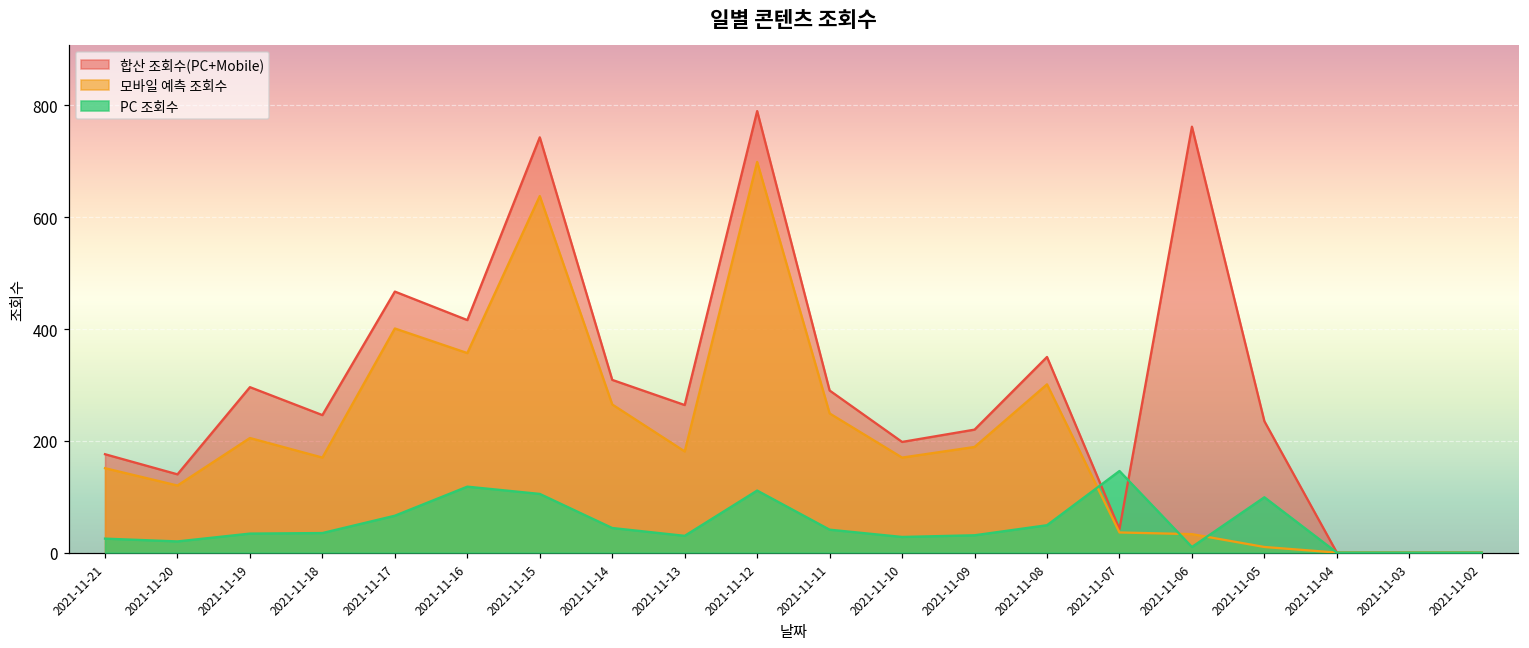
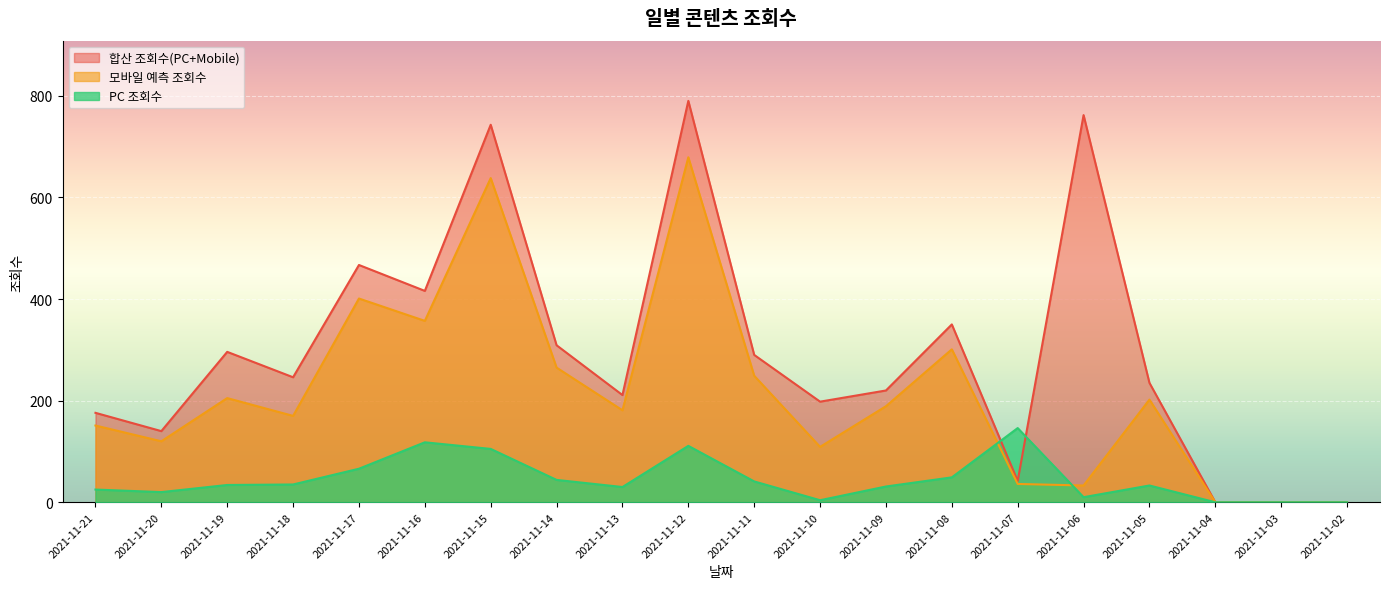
  {
    "합산 조회수(PC+Mobile)": {
      "2021-11-21": 180,
      "2021-11-20": 140,
      "2021-11-19": 300,
      "2021-11-18": 250,
      "2021-11-17": 470,
      "2021-11-16": 420,
      "2021-11-15": 740,
      "2021-11-14": 310,
-     "2021-11-13": 260,
+     "2021-11-13": 210,
      "2021-11-12": 790,
      "2021-11-11": 290,
      "2021-11-10": 200,
      "2021-11-09": 220,
      "2021-11-08": 350,
      "2021-11-07": 40,
      "2021-11-06": 760,
      "2021-11-05": 240
    },
    "모바일 예측 조회수": {
      "2021-11-21": 150,
      "2021-11-20": 120,
      "2021-11-19": 210,
      "2021-11-18": 170,
      "2021-11-17": 400,
      "2021-11-16": 360,
      "2021-11-15": 640,
      "2021-11-14": 270,
      "2021-11-13": 180,
-     "2021-11-12": 700,
+     "2021-11-12": 680,
      "2021-11-11": 250,
-     "2021-11-10": 170,
+     "2021-11-10": 110,
      "2021-11-09": 190,
      "2021-11-08": 300,
      "2021-11-07": 40,
      "2021-11-06": 30,
-     "2021-11-05": 10
+     "2021-11-05": 200
    },
    "PC 조회수": {
      "2021-11-21": 30,
      "2021-11-20": 20,
      "2021-11-19": 30,
      "2021-11-18": 40,
      "2021-11-17": 70,
      "2021-11-16": 120,
      "2021-11-15": 110,
      "2021-11-14": 40,
      "2021-11-13": 30,
      "2021-11-12": 110,
      "2021-11-11": 40,
-     "2021-11-10": 30,
+     "2021-11-10": 0,
      "2021-11-09": 30,
      "2021-11-08": 50,
      "2021-11-07": 150,
      "2021-11-06": 10,
-     "2021-11-05": 100
+     "2021-11-05": 30
    }
  }
